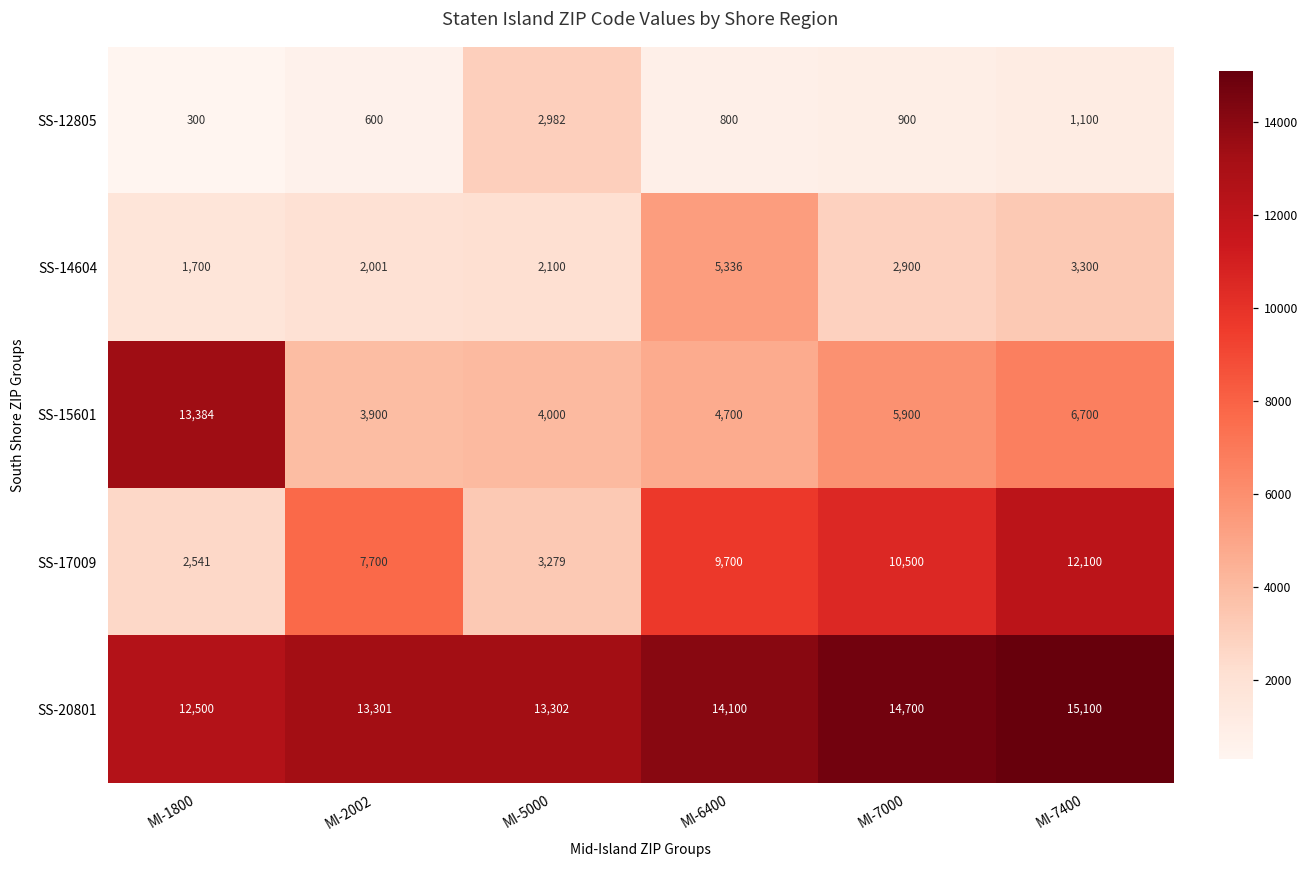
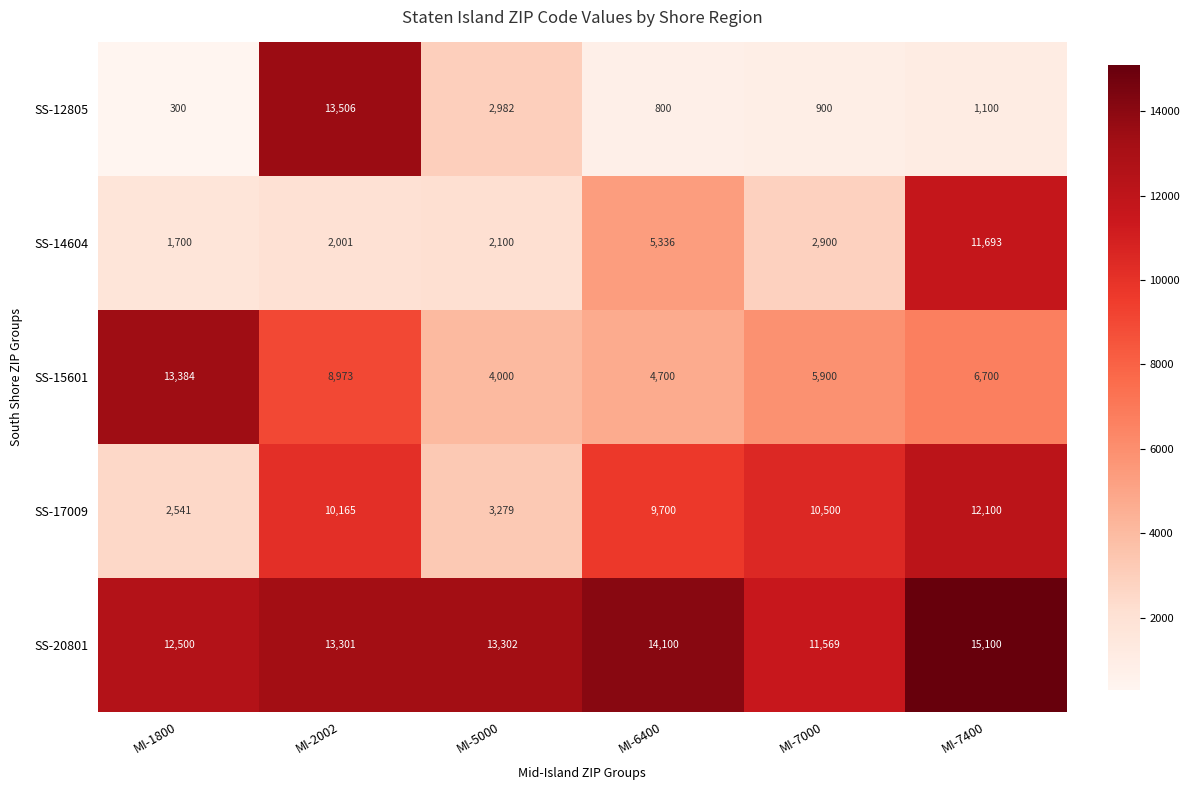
  {
    "SS-12805": {
      "MI-1800": "300",
-     "MI-2002": "600",
+     "MI-2002": "13,506",
      "MI-5000": "2,982",
      "MI-6400": "800",
      "MI-7000": "900",
      "MI-7400": "1,100"
    },
    "SS-14604": {
      "MI-1800": "1,700",
      "MI-2002": "2,001",
      "MI-5000": "2,100",
      "MI-6400": "5,336",
      "MI-7000": "2,900",
-     "MI-7400": "3,300"
+     "MI-7400": "11,693"
    },
    "SS-15601": {
      "MI-1800": "13,384",
-     "MI-2002": "3,900",
+     "MI-2002": "8,973",
      "MI-5000": "4,000",
      "MI-6400": "4,700",
      "MI-7000": "5,900",
      "MI-7400": "6,700"
    },
    "SS-17009": {
      "MI-1800": "2,541",
-     "MI-2002": "7,700",
+     "MI-2002": "10,165",
      "MI-5000": "3,279",
      "MI-6400": "9,700",
      "MI-7000": "10,500",
      "MI-7400": "12,100"
    },
    "SS-20801": {
      "MI-1800": "12,500",
      "MI-2002": "13,301",
      "MI-5000": "13,302",
      "MI-6400": "14,100",
-     "MI-7000": "14,700",
+     "MI-7000": "11,569",
      "MI-7400": "15,100"
    }
  }
